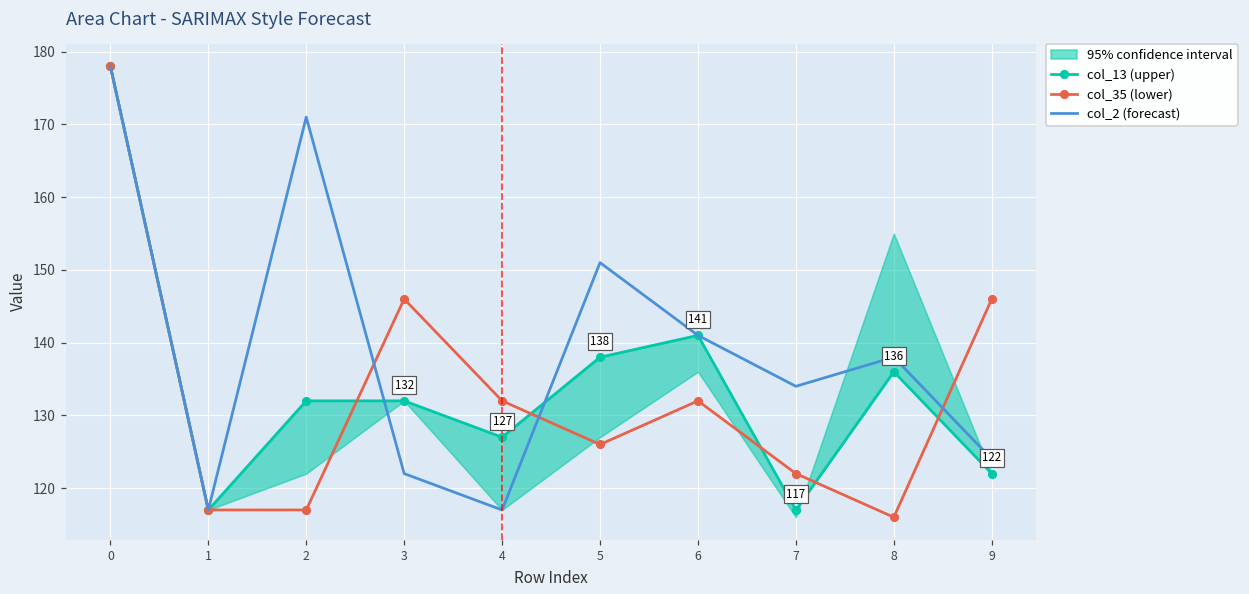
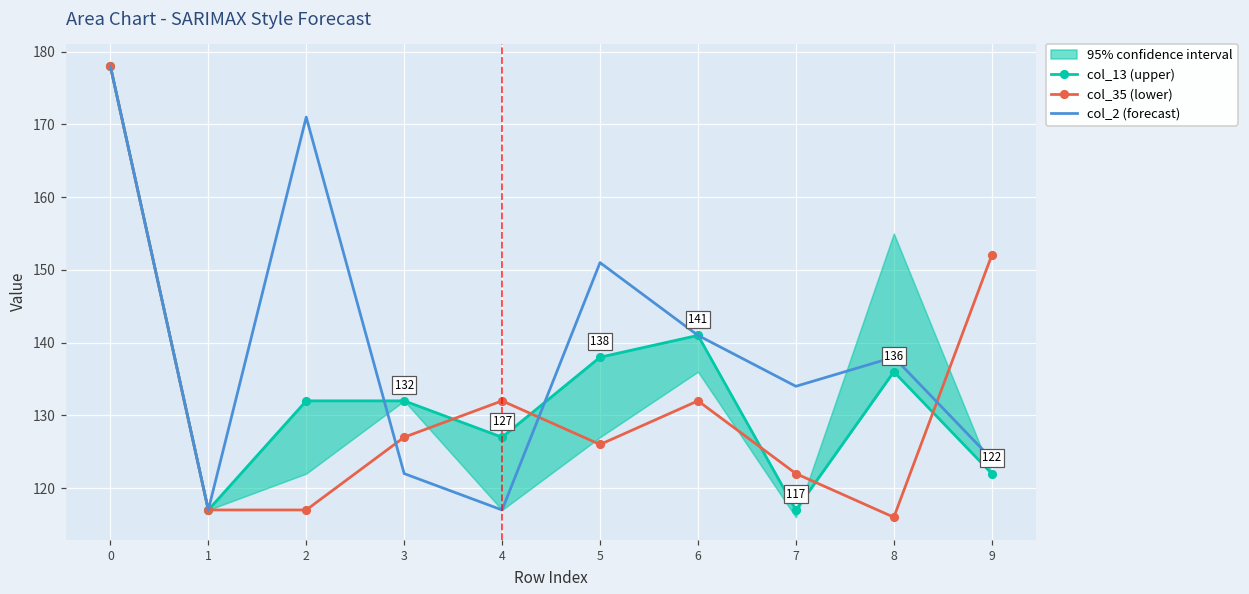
  {
    "col_35 (lower)": {
      "2": 117,
-     "3": 146,
+     "3": 127,
      "4": 132,
      "5": 126,
      "6": 132,
      "7": 122,
      "8": 116,
-     "9": 146
+     "9": 152
    },
    "col_2 (forecast)": {
      "2": 171,
      "3": 122,
      "4": 117,
      "5": 151,
      "7": 134
    }
  }
